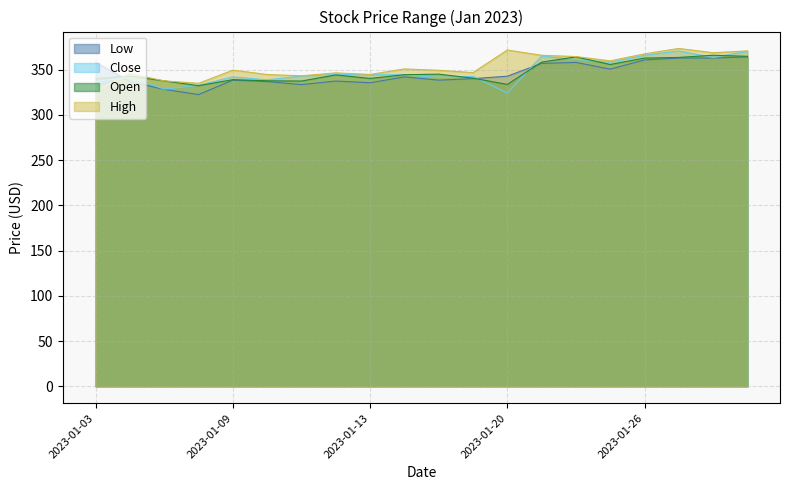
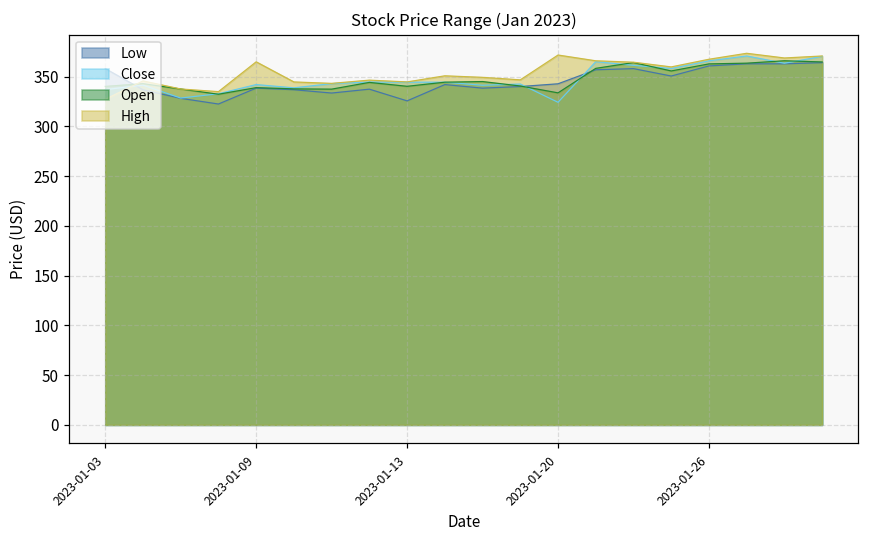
  {
    "Low": {
-     "2023-01-13": 340,
+     "2023-01-13": 330,
      "2023-01-20": 340
    },
    "Close": {
      "2023-01-09": 340,
      "2023-01-20": 320
    },
    "Open": {
      "2023-01-13": 340,
      "2023-01-20": 330
    },
    "High": {
-     "2023-01-09": 350,
+     "2023-01-09": 360,
      "2023-01-20": 370
    }
  }
